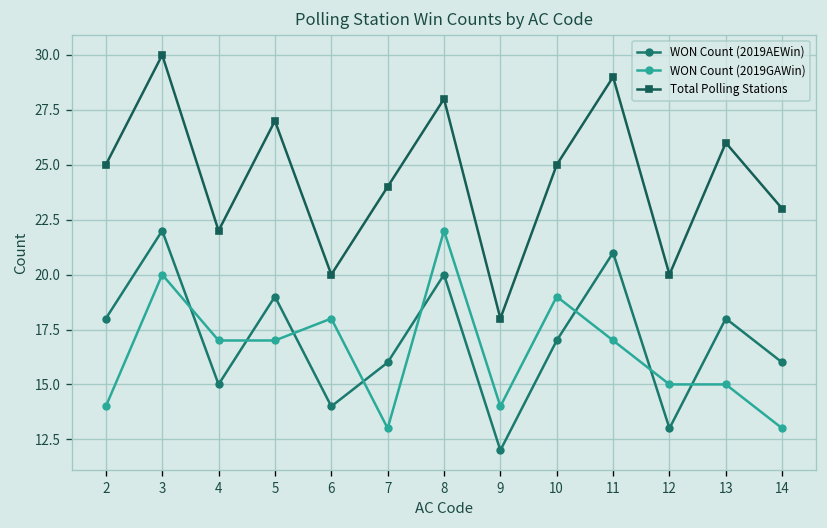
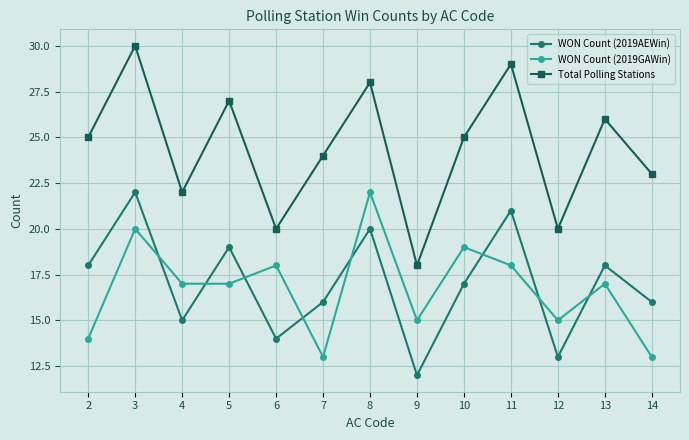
  {
    "WON Count (2019GAWin)": {
      "2": 14,
      "3": 20,
      "4": 17,
      "5": 17,
      "6": 18,
      "7": 13,
      "8": 22,
-     "9": 14,
+     "9": 15,
      "10": 19,
-     "11": 17,
+     "11": 18,
      "12": 15,
-     "13": 15,
+     "13": 17,
      "14": 13
    }
  }
